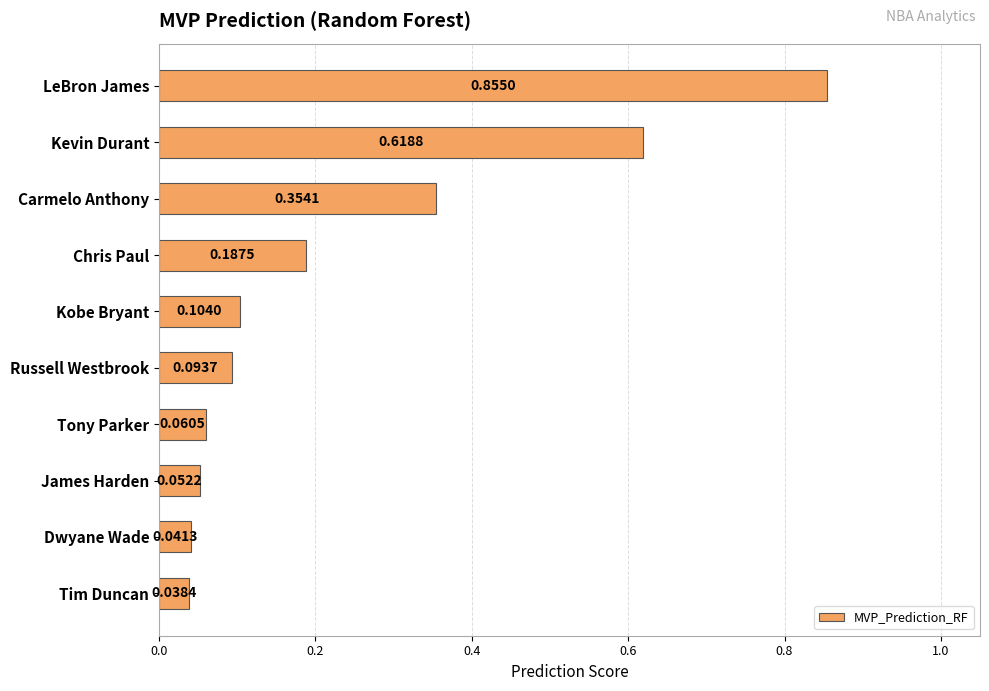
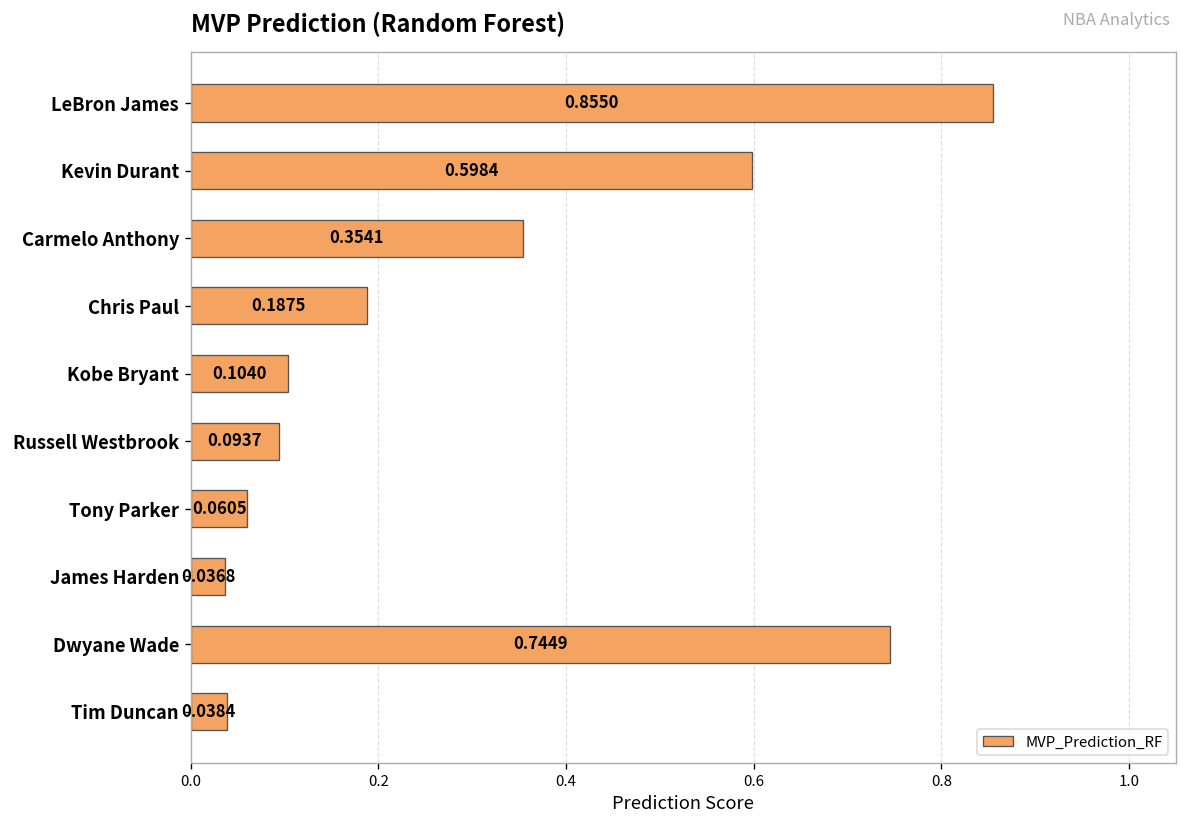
  {
    "LeBron James": 0.8550,
-   "Kevin Durant": 0.6188,
+   "Kevin Durant": 0.5984,
    "Carmelo Anthony": 0.3541,
    "Chris Paul": 0.1875,
    "Kobe Bryant": 0.1040,
    "Russell Westbrook": 0.0937,
    "Tony Parker": 0.0605,
-   "James Harden": 0.0522,
-   "Dwyane Wade": 0.0413,
+   "James Harden": 0.0368,
+   "Dwyane Wade": 0.7449,
    "Tim Duncan": 0.0384
  }
